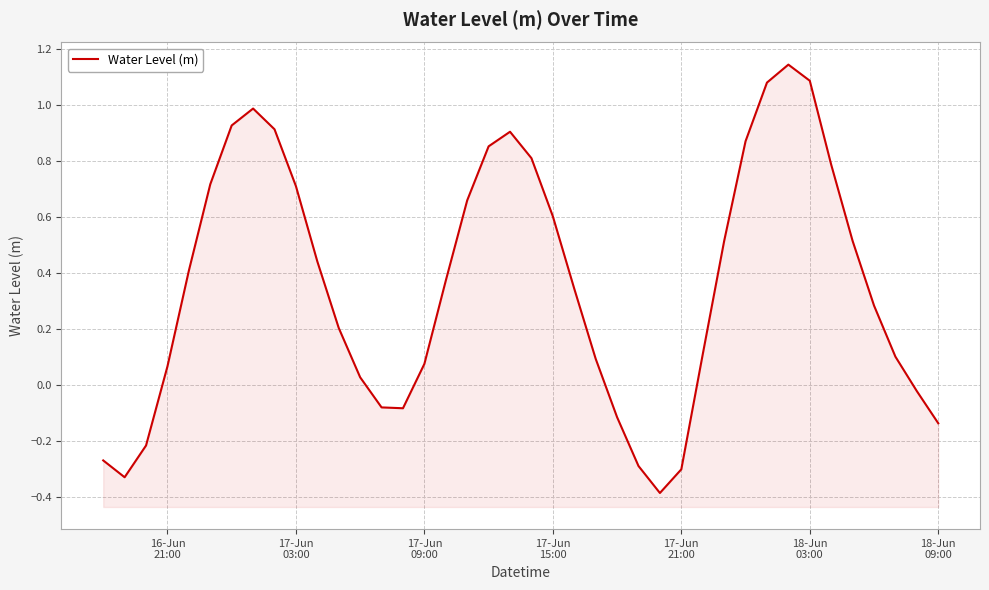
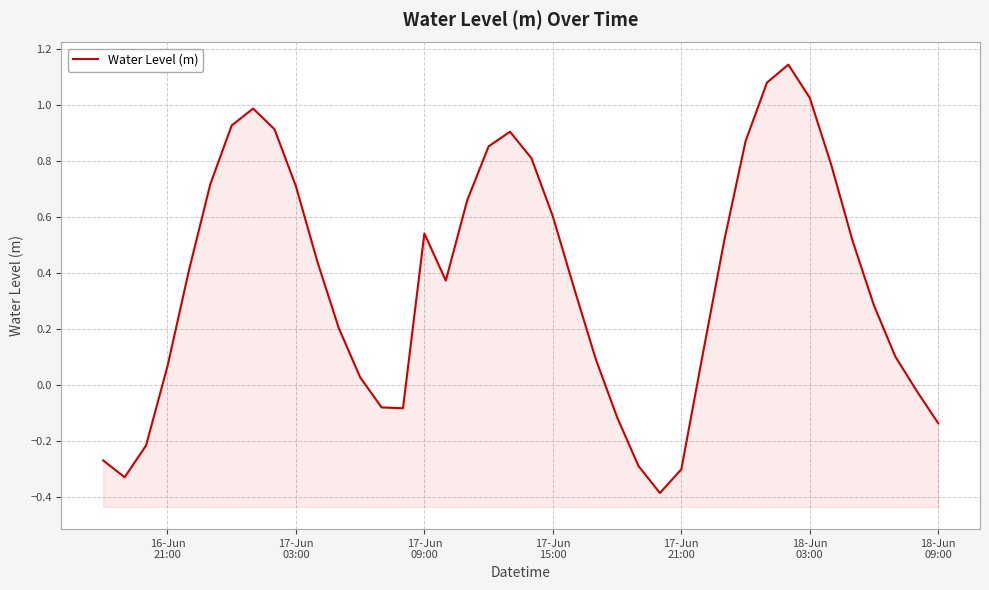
  {
    "16-Jun 21:00": 0.07,
    "17-Jun 03:00": 0.71,
-   "17-Jun 09:00": 0.07,
+   "17-Jun 09:00": 0.54,
    "17-Jun 15:00": 0.60,
    "17-Jun 21:00": -0.30,
-   "18-Jun 03:00": 1.09,
+   "18-Jun 03:00": 1.02,
    "18-Jun 09:00": -0.14
  }
